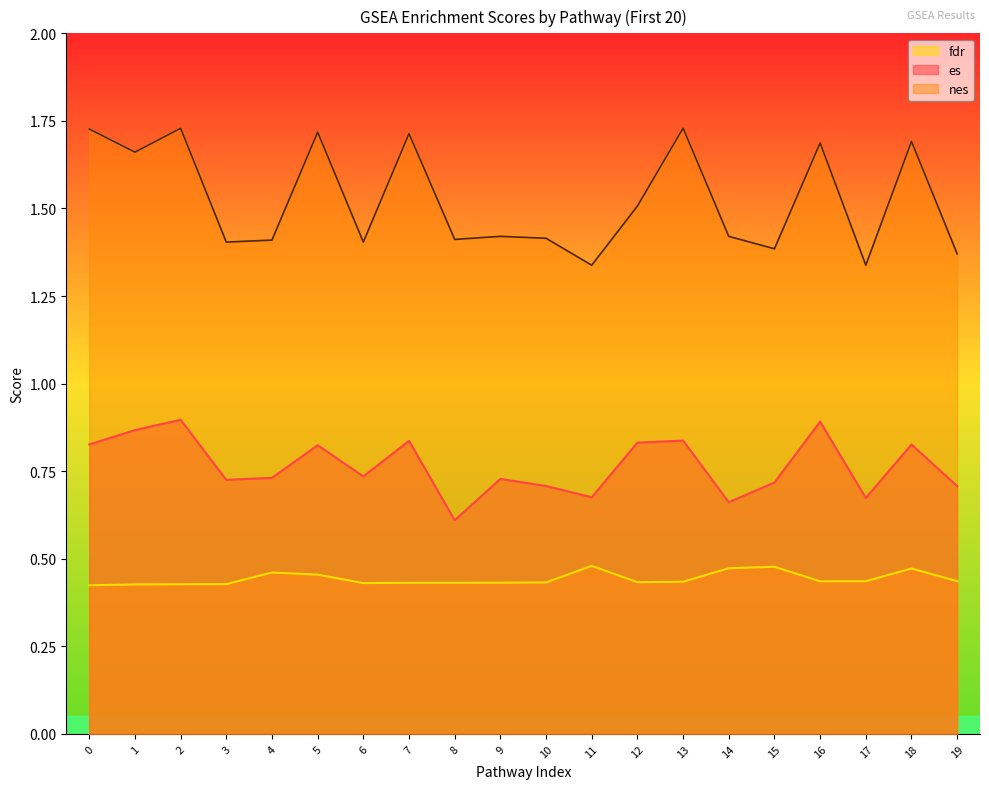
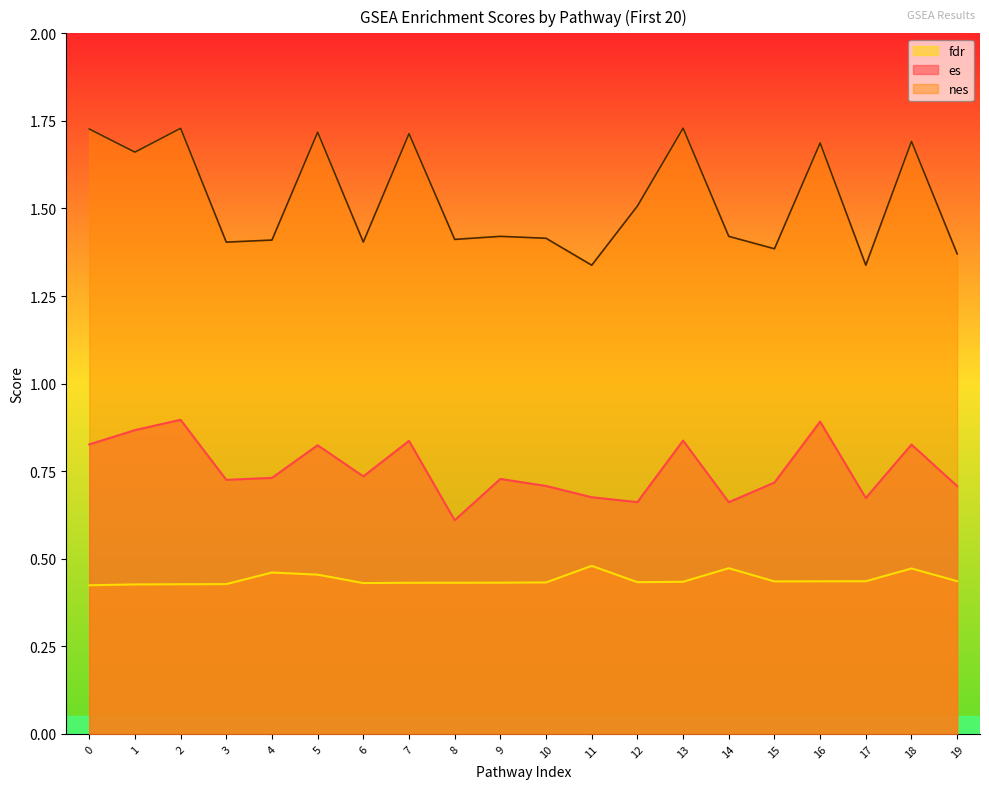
  {
    "fdr": {
      "0": 0.42,
      "1": 0.43,
      "2": 0.43,
      "3": 0.43,
      "4": 0.46,
      "5": 0.45,
      "6": 0.43,
      "7": 0.43,
      "8": 0.43,
      "9": 0.43,
      "10": 0.43,
      "11": 0.48,
      "12": 0.43,
      "13": 0.43,
      "14": 0.47,
-     "15": 0.48,
+     "15": 0.44,
      "16": 0.44,
      "17": 0.44,
      "18": 0.47,
      "19": 0.44
    },
    "es": {
      "0": 0.83,
      "1": 0.87,
      "2": 0.90,
      "3": 0.73,
      "4": 0.73,
      "5": 0.82,
      "6": 0.74,
      "7": 0.84,
      "8": 0.61,
      "9": 0.73,
      "10": 0.71,
      "11": 0.68,
-     "12": 0.83,
+     "12": 0.66,
      "13": 0.84,
      "14": 0.66,
      "15": 0.72,
      "16": 0.89,
      "17": 0.67,
      "18": 0.83,
      "19": 0.71
    },
    "nes": {
      "0": 1.73,
      "1": 1.66,
      "2": 1.73,
      "3": 1.40,
      "4": 1.41,
      "5": 1.72,
      "6": 1.40,
      "7": 1.71,
      "8": 1.41,
      "9": 1.42,
      "10": 1.41,
      "11": 1.34,
      "12": 1.51,
      "13": 1.73,
      "14": 1.42,
      "15": 1.38,
      "16": 1.69,
      "17": 1.34,
      "18": 1.69,
      "19": 1.37
    }
  }
